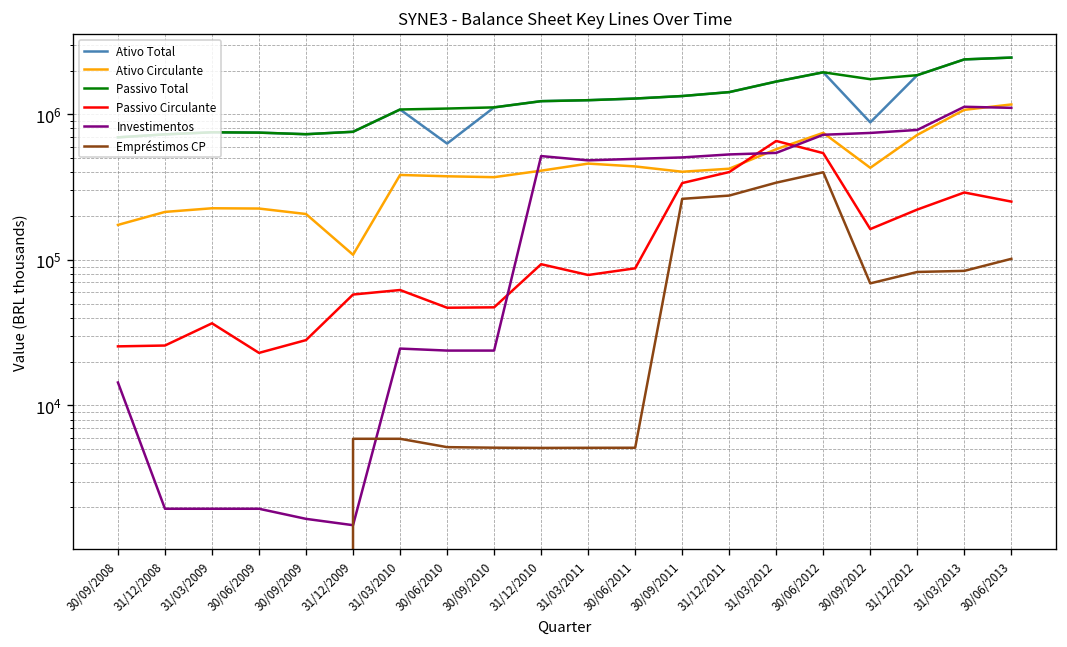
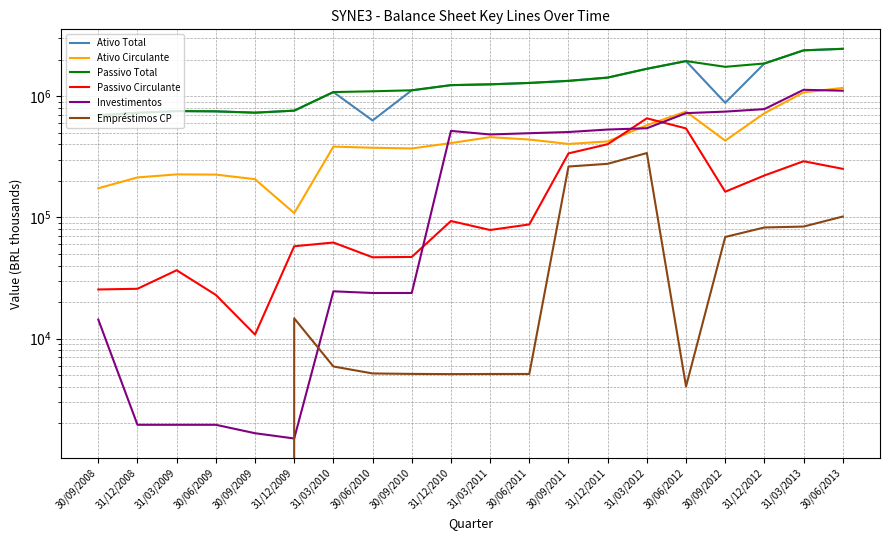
  {
    "Ativo Total": {
      "30/06/2010": 600000,
      "30/09/2012": 900000
    },
    "Ativo Circulante": {
      "30/09/2008": 170000,
      "31/12/2008": 210000,
      "31/03/2009": 230000,
      "30/06/2009": 230000,
      "30/09/2009": 210000,
      "31/12/2009": 110000,
      "31/03/2010": 380000,
      "30/06/2010": 380000,
      "30/09/2010": 370000,
      "31/12/2010": 410000,
      "31/03/2011": 460000,
      "30/06/2011": 440000,
      "30/09/2011": 400000,
      "31/12/2011": 420000,
      "31/03/2012": 600000,
      "30/09/2012": 430000,
      "31/12/2012": 700000,
      "31/03/2013": 1100000,
      "30/06/2013": 1200000
    },
    "Passivo Total": {
      "30/06/2010": 1100000,
      "30/09/2012": 1700000
    },
    "Passivo Circulante": {
      "30/09/2008": 25000,
      "31/12/2008": 26000,
      "31/03/2009": 37000,
      "30/06/2009": 23000,
-     "30/09/2009": 28000,
+     "30/09/2009": 11000,
      "31/12/2009": 60000,
      "31/03/2010": 60000,
      "30/06/2010": 47000,
      "30/09/2010": 47000,
      "31/12/2010": 90000,
      "31/03/2011": 80000,
      "30/06/2011": 90000,
      "30/09/2011": 340000,
      "31/12/2011": 400000,
      "31/03/2012": 700000,
      "30/06/2012": 500000,
      "30/09/2012": 160000,
      "31/12/2012": 220000,
      "31/03/2013": 290000,
      "30/06/2013": 250000
    },
    "Investimentos": {
      "30/09/2008": 14000,
      "31/12/2008": 1900,
      "31/03/2009": 1900,
      "30/06/2009": 1900,
      "30/09/2009": 1700,
      "31/12/2009": 1500,
      "31/03/2010": 25000,
      "30/06/2010": 24000,
      "30/09/2010": 24000,
      "31/12/2010": 520000,
      "31/03/2011": 480000,
      "30/06/2011": 490000,
      "30/09/2011": 510000,
      "31/12/2011": 500000,
      "31/03/2012": 500000,
      "30/09/2012": 700000,
      "31/12/2012": 800000,
      "31/03/2013": 1100000,
      "30/06/2013": 1100000
    },
    "Empréstimos CP": {
-     "31/12/2009": 6000,
+     "31/12/2009": 15000,
      "31/03/2010": 6000,
      "30/06/2010": 5200,
      "30/09/2010": 5100,
      "31/12/2010": 5100,
      "31/03/2011": 5100,
      "30/06/2011": 5100,
      "30/09/2011": 260000,
      "31/12/2011": 280000,
      "31/03/2012": 340000,
-     "30/06/2012": 400000,
+     "30/06/2012": 4000,
      "30/09/2012": 70000,
      "31/12/2012": 80000,
      "31/03/2013": 80000,
      "30/06/2013": 100000
    }
  }
